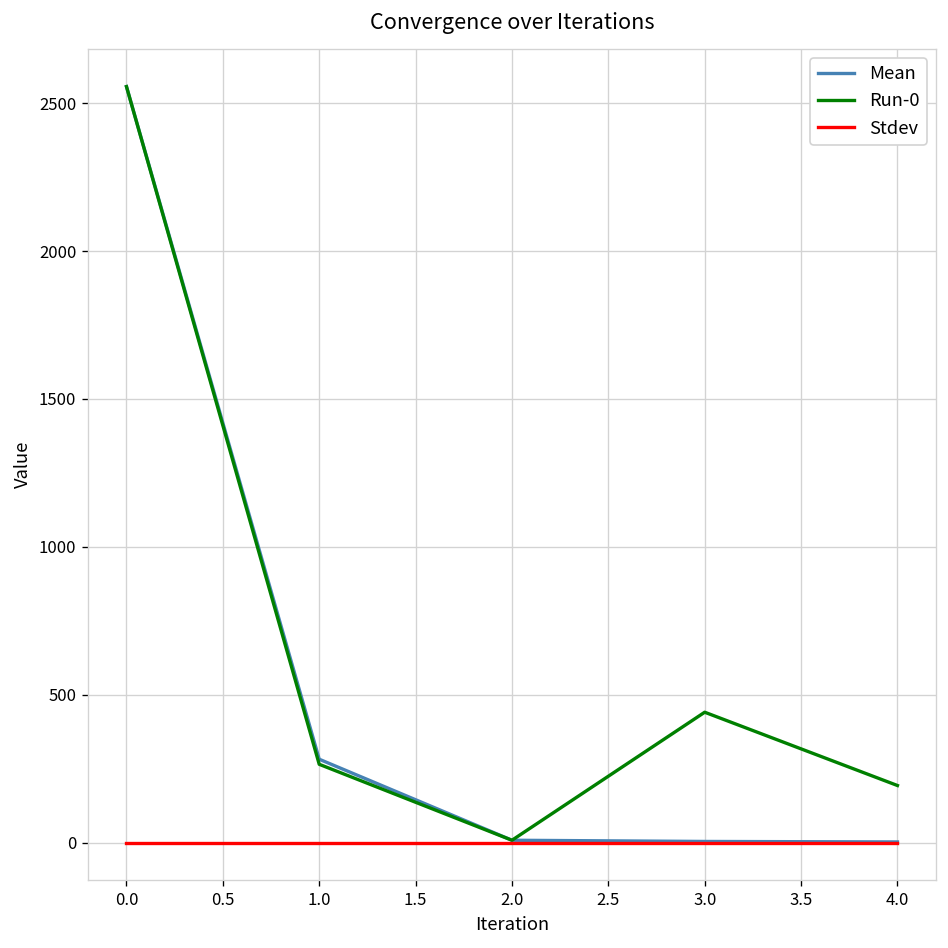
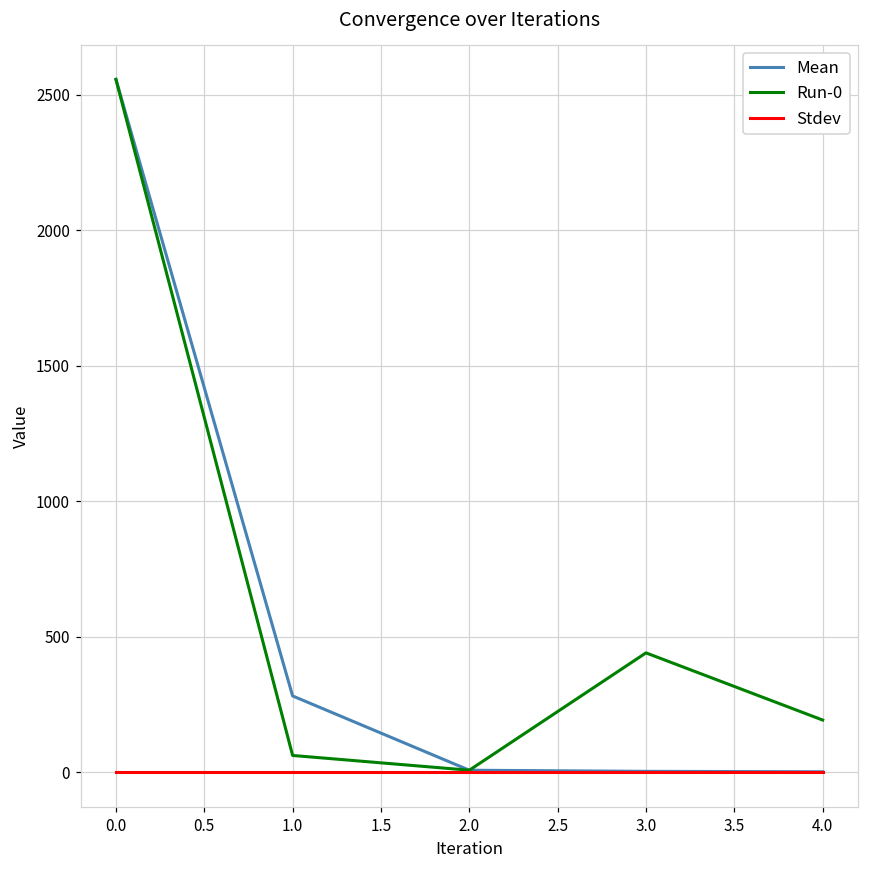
  {
    "Mean": {
      "1.0": 280
    },
    "Run-0": {
-     "1.0": 260,
+     "1.0": 60,
      "3.0": 440,
      "4.0": 190
    },
    "Stdev": {
      "0.0": 0,
      "1.0": 0
    }
  }
